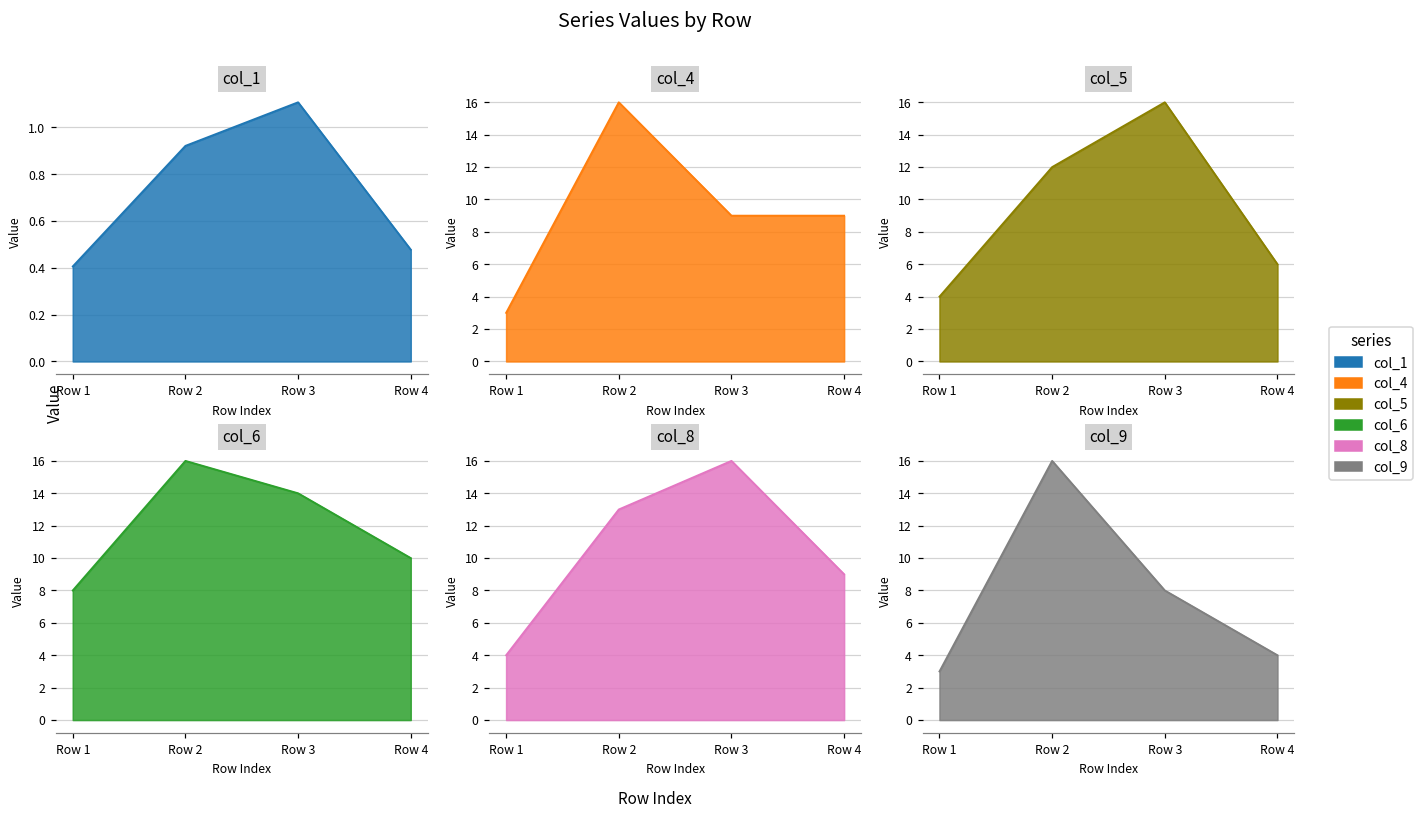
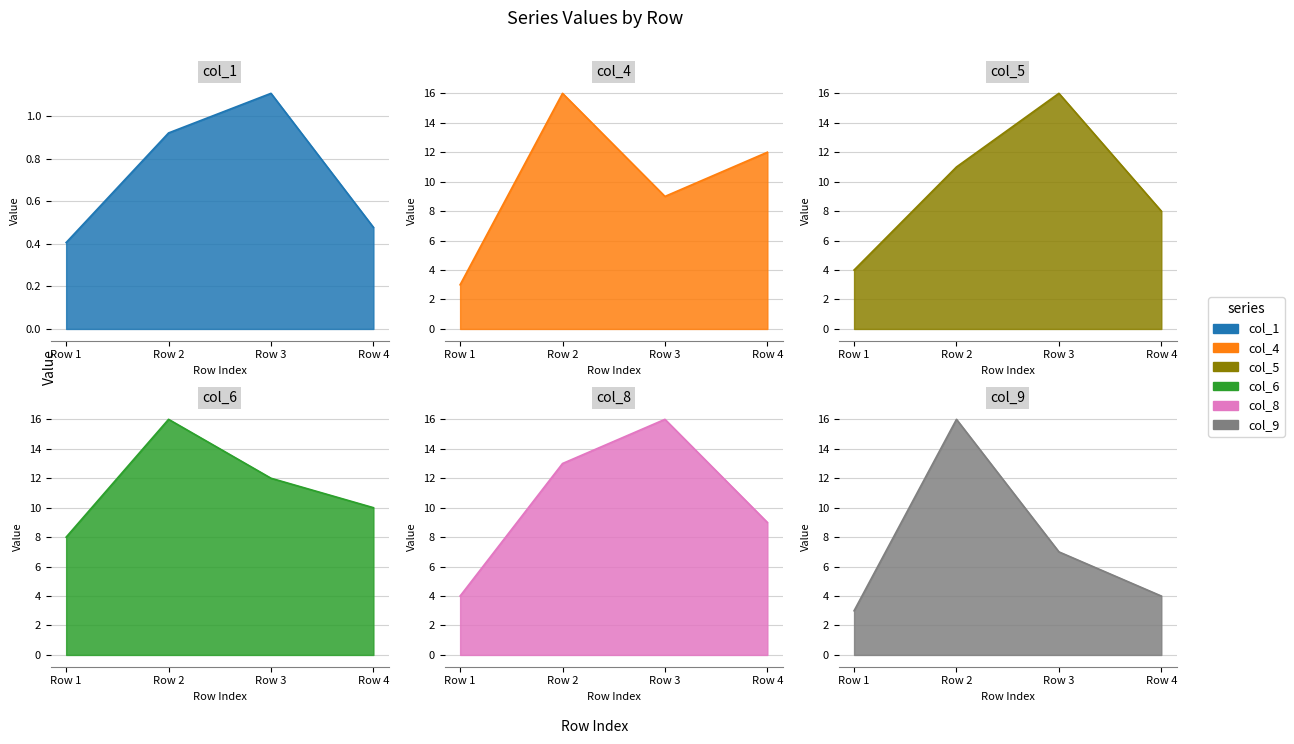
  {
    "col_1": {
      "Row 1": 0.41,
      "Row 2": 0.92,
      "Row 3": 1.11,
      "Row 4": 0.48
    },
    "col_4": {
      "Row 1": 3,
      "Row 2": 16,
      "Row 3": 9,
-     "Row 4": 9
+     "Row 4": 12
    },
    "col_5": {
      "Row 1": 4,
-     "Row 2": 12,
+     "Row 2": 11,
      "Row 3": 16,
-     "Row 4": 6
+     "Row 4": 8
    },
    "col_6": {
      "Row 1": 8,
      "Row 2": 16,
-     "Row 3": 14,
+     "Row 3": 12,
      "Row 4": 10
    },
    "col_8": {
      "Row 1": 4.0,
      "Row 2": 13.0,
      "Row 3": 16.0,
      "Row 4": 9.0
    },
    "col_9": {
      "Row 1": 3,
      "Row 2": 16,
-     "Row 3": 8,
+     "Row 3": 7,
      "Row 4": 4
    }
  }
